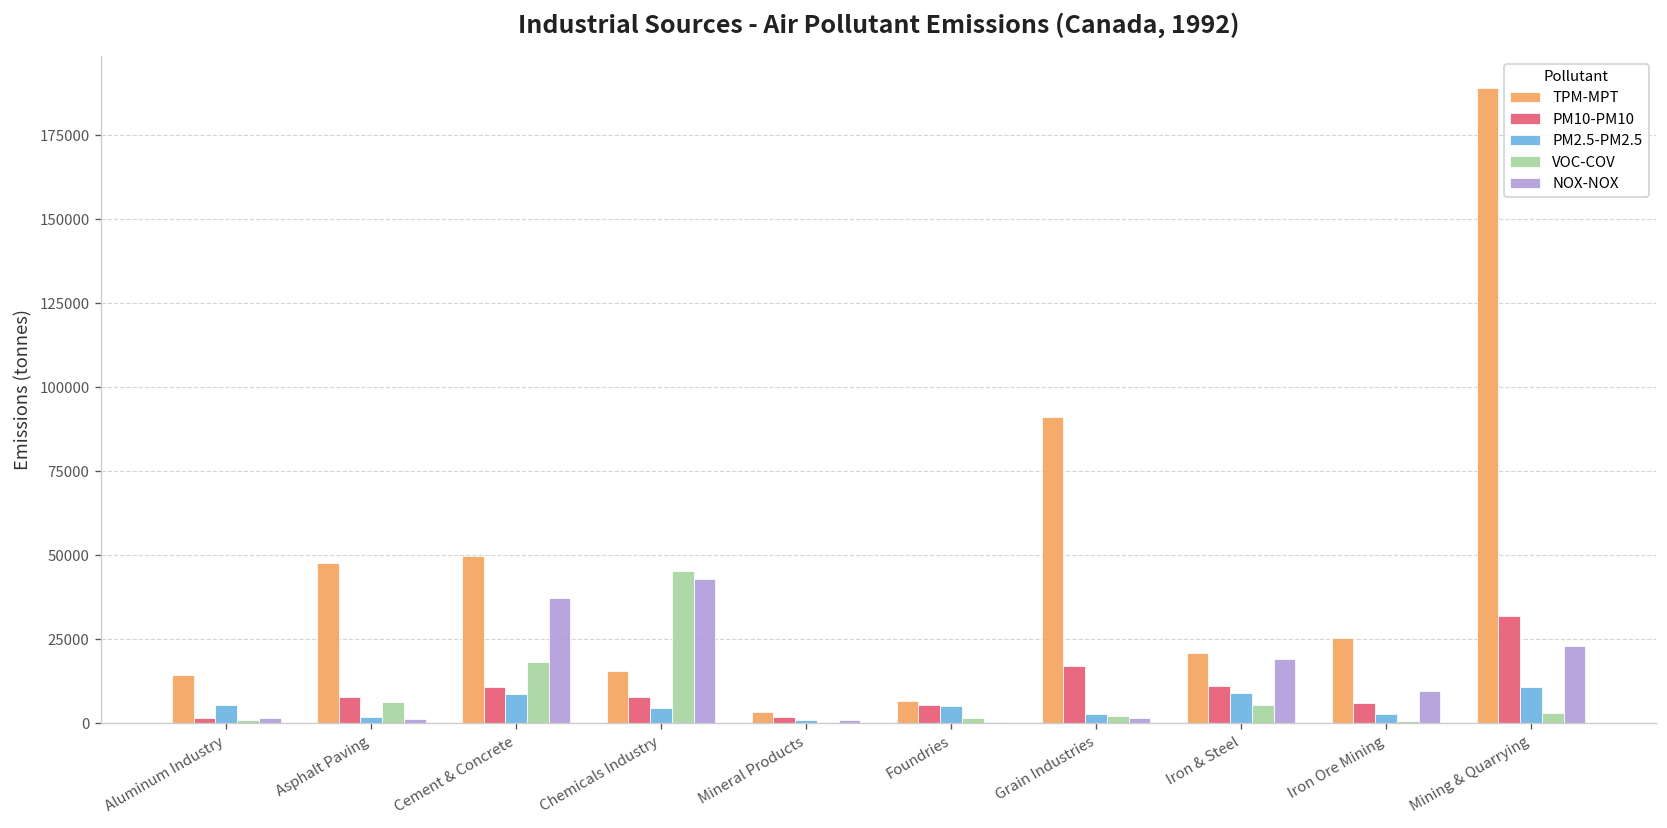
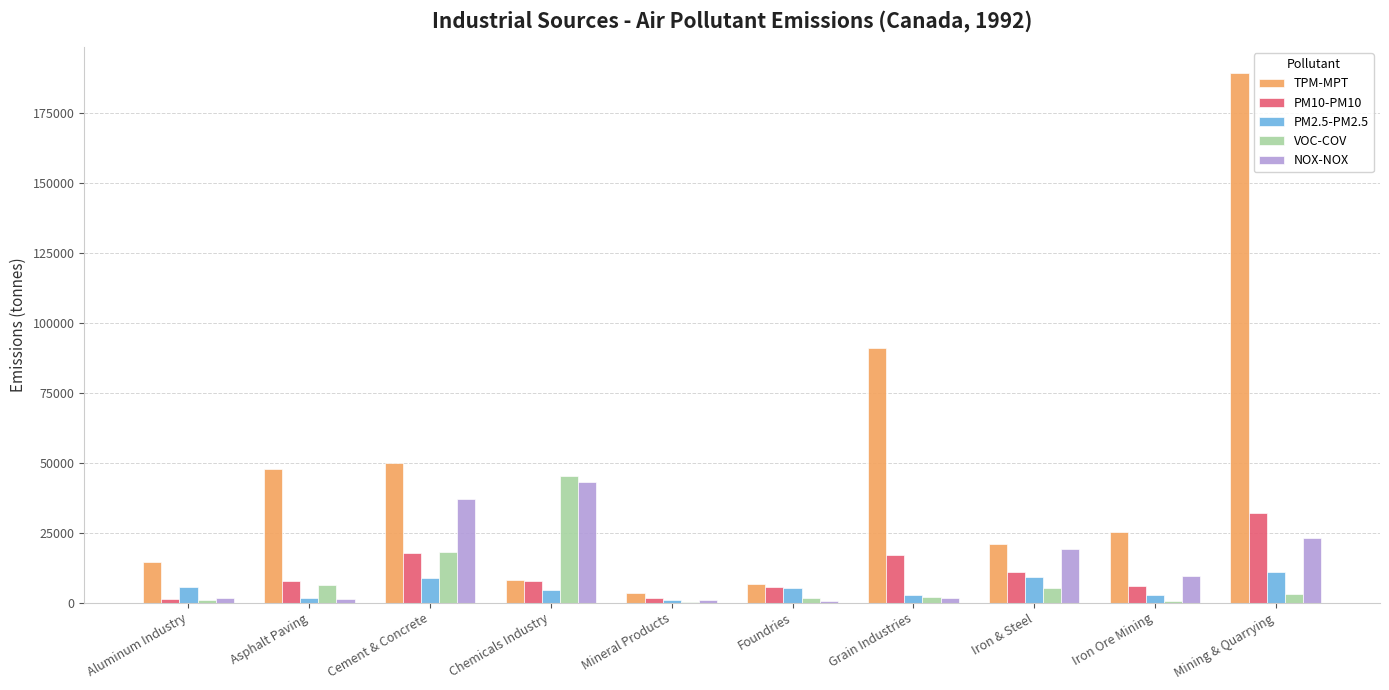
  {
    "TPM-MPT": {
      "Aluminum Industry": 14000,
      "Asphalt Paving": 48000,
      "Cement & Concrete": 50000,
-     "Chemicals Industry": 16000,
+     "Chemicals Industry": 8000,
      "Mineral Products": 3000,
      "Foundries": 7000,
      "Grain Industries": 91000,
      "Iron & Steel": 21000,
      "Iron Ore Mining": 25000,
      "Mining & Quarrying": 189000
    },
    "PM10-PM10": {
      "Aluminum Industry": 1000,
      "Asphalt Paving": 8000,
-     "Cement & Concrete": 11000,
+     "Cement & Concrete": 18000,
      "Chemicals Industry": 8000,
      "Mineral Products": 2000,
      "Foundries": 6000,
      "Grain Industries": 17000,
      "Iron & Steel": 11000,
      "Iron Ore Mining": 6000,
      "Mining & Quarrying": 32000
    },
    "PM2.5-PM2.5": {
      "Aluminum Industry": 6000,
      "Asphalt Paving": 2000,
      "Cement & Concrete": 9000,
      "Chemicals Industry": 5000,
      "Mineral Products": 1000,
      "Foundries": 5000,
      "Grain Industries": 3000,
      "Iron & Steel": 9000,
      "Iron Ore Mining": 3000,
      "Mining & Quarrying": 11000
    },
    "VOC-COV": {
      "Aluminum Industry": 1000,
      "Asphalt Paving": 6000,
      "Cement & Concrete": 18000,
      "Chemicals Industry": 45000,
      "Foundries": 2000,
      "Grain Industries": 2000,
      "Iron & Steel": 5000,
      "Mining & Quarrying": 3000
    },
    "NOX-NOX": {
      "Aluminum Industry": 2000,
      "Asphalt Paving": 1000,
      "Cement & Concrete": 37000,
      "Chemicals Industry": 43000,
      "Mineral Products": 1000,
      "Grain Industries": 2000,
      "Iron & Steel": 19000,
      "Iron Ore Mining": 10000,
      "Mining & Quarrying": 23000
    }
  }
